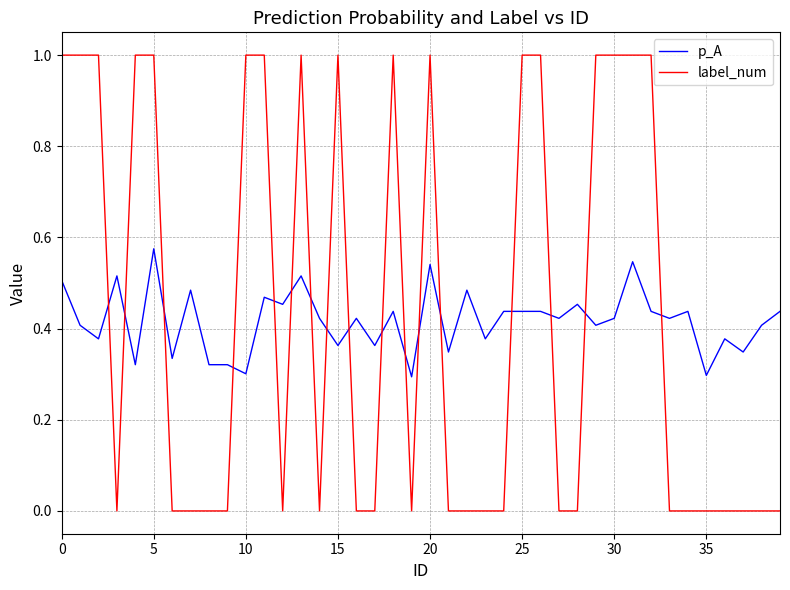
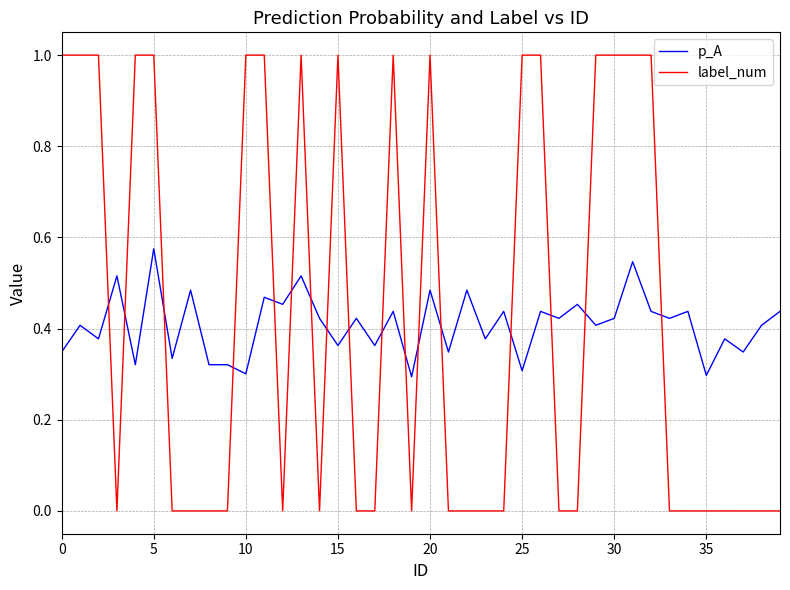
  {
    "p_A": {
-     "0": 0.51,
+     "0": 0.35,
      "5": 0.58,
      "10": 0.30,
      "15": 0.36,
-     "20": 0.54,
-     "25": 0.44,
+     "20": 0.48,
+     "25": 0.31,
      "30": 0.42,
      "35": 0.30
    },
    "label_num": {
      "0": 1.00,
      "5": 1.00,
      "10": 1.00,
      "15": 1.00,
      "20": 1.00,
      "25": 1.00,
      "30": 1.00,
      "35": 0.00
    }
  }
